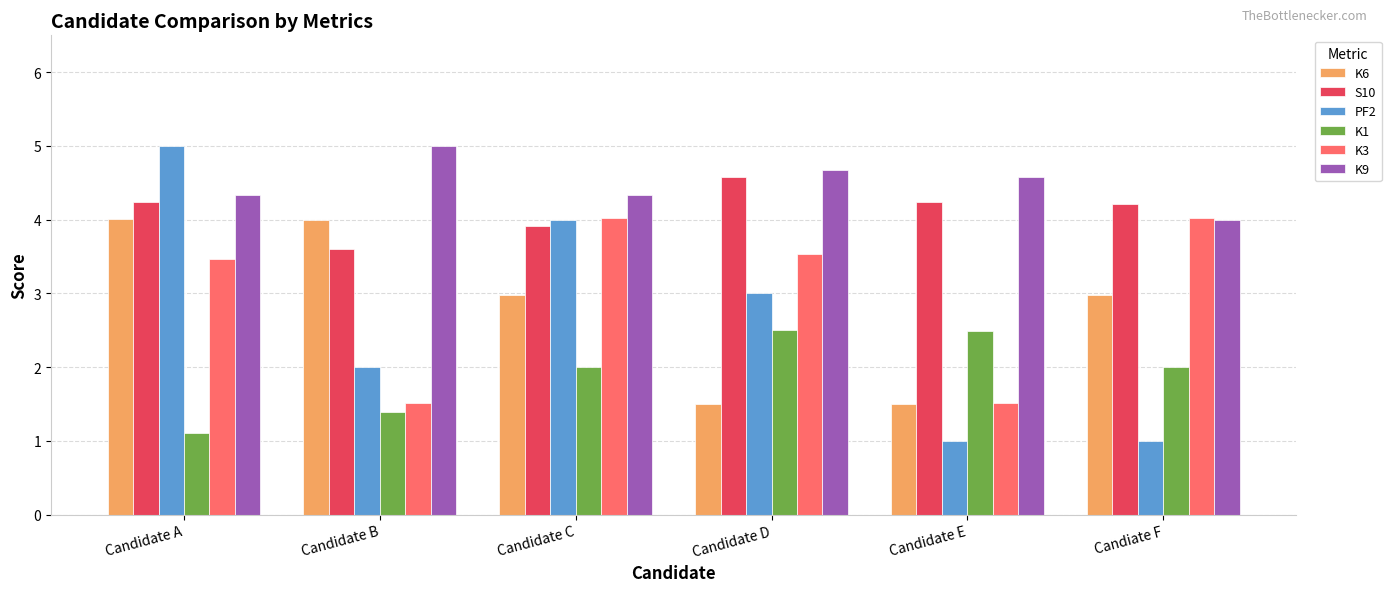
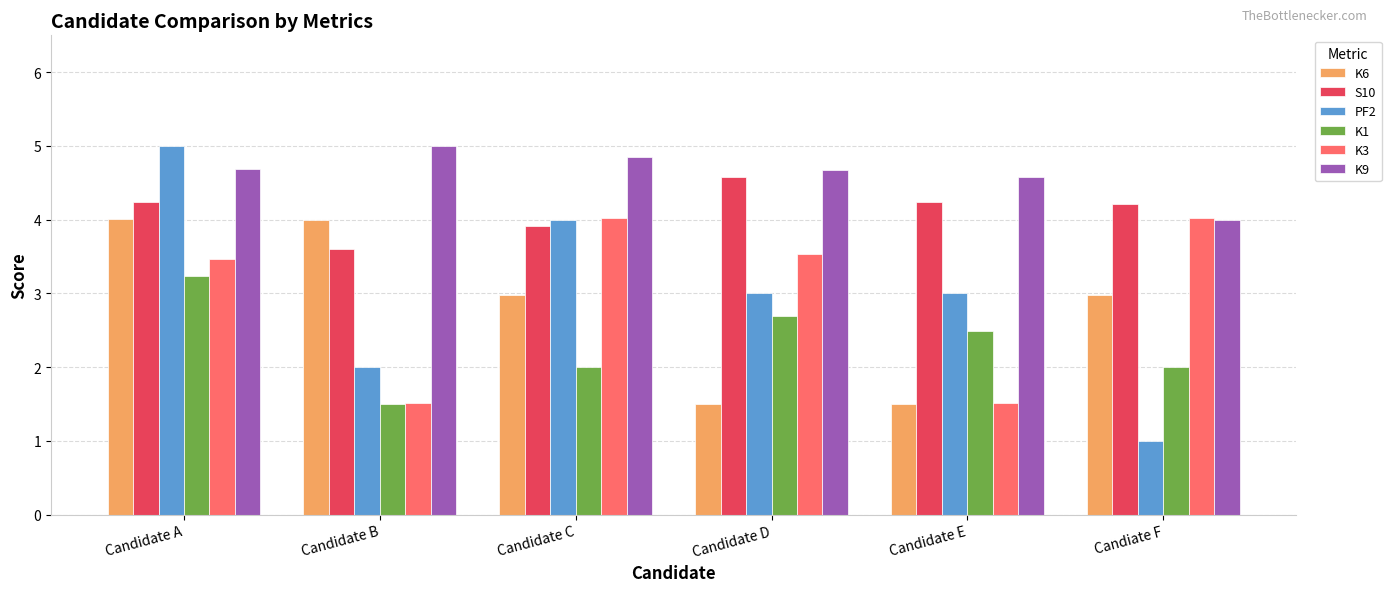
  {
    "PF2": {
      "Candidate A": 5,
      "Candidate B": 2,
      "Candidate C": 4,
      "Candidate D": 3,
-     "Candidate E": 1,
+     "Candidate E": 3,
      "Candiate F": 1
    },
    "K1": {
-     "Candidate A": 1.1,
-     "Candidate B": 1.4,
+     "Candidate A": 3.2,
+     "Candidate B": 1.5,
      "Candidate C": 2.0,
-     "Candidate D": 2.5,
+     "Candidate D": 2.7,
      "Candidate E": 2.5,
      "Candiate F": 2.0
    },
    "K9": {
-     "Candidate A": 4.3,
+     "Candidate A": 4.7,
      "Candidate B": 5.0,
-     "Candidate C": 4.3,
+     "Candidate C": 4.9,
      "Candidate D": 4.7,
      "Candidate E": 4.6,
      "Candiate F": 4.0
    }
  }
